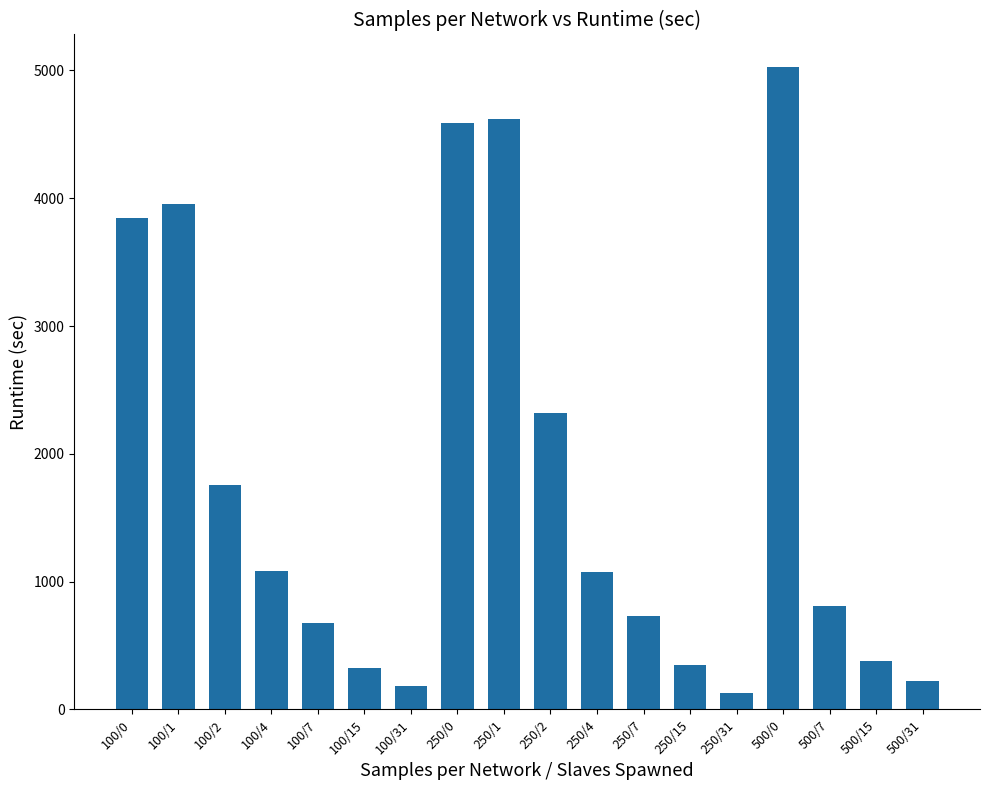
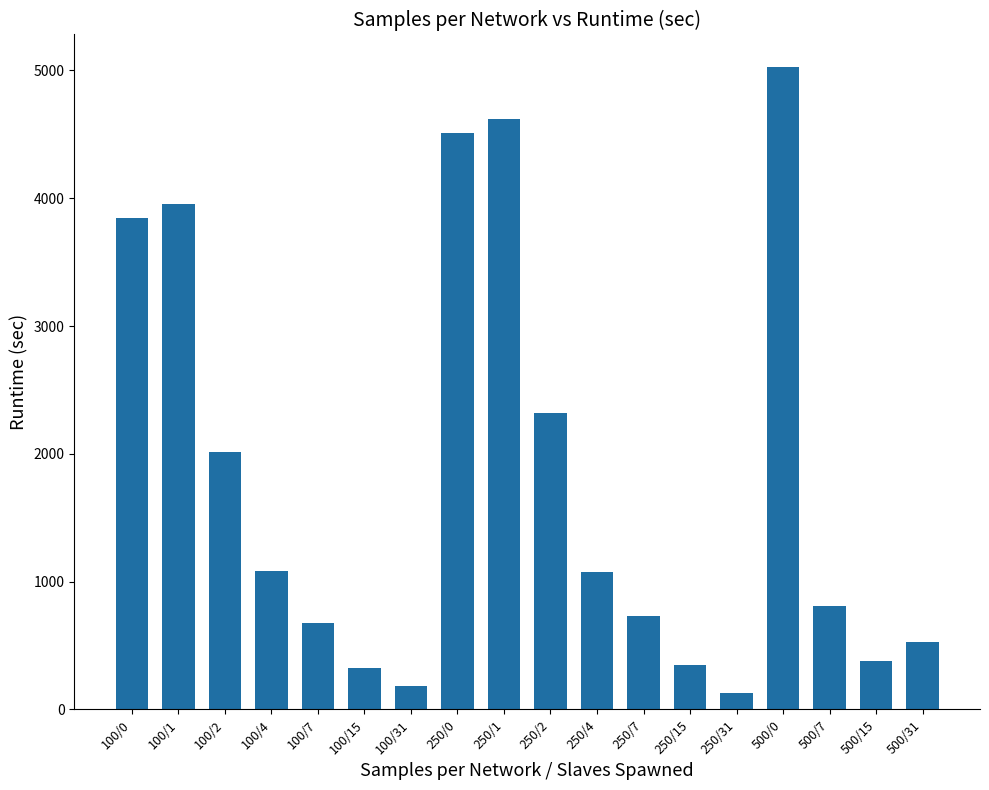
  {
    "100/0": 3840,
    "100/1": 3960,
-   "100/2": 1750,
+   "100/2": 2020,
    "100/4": 1080,
    "100/7": 680,
    "100/15": 320,
    "100/31": 190,
-   "250/0": 4590,
+   "250/0": 4510,
    "250/1": 4620,
    "250/2": 2320,
    "250/4": 1080,
    "250/7": 730,
    "250/15": 350,
    "250/31": 130,
    "500/0": 5030,
    "500/7": 810,
    "500/15": 380,
-   "500/31": 220
+   "500/31": 530
  }
